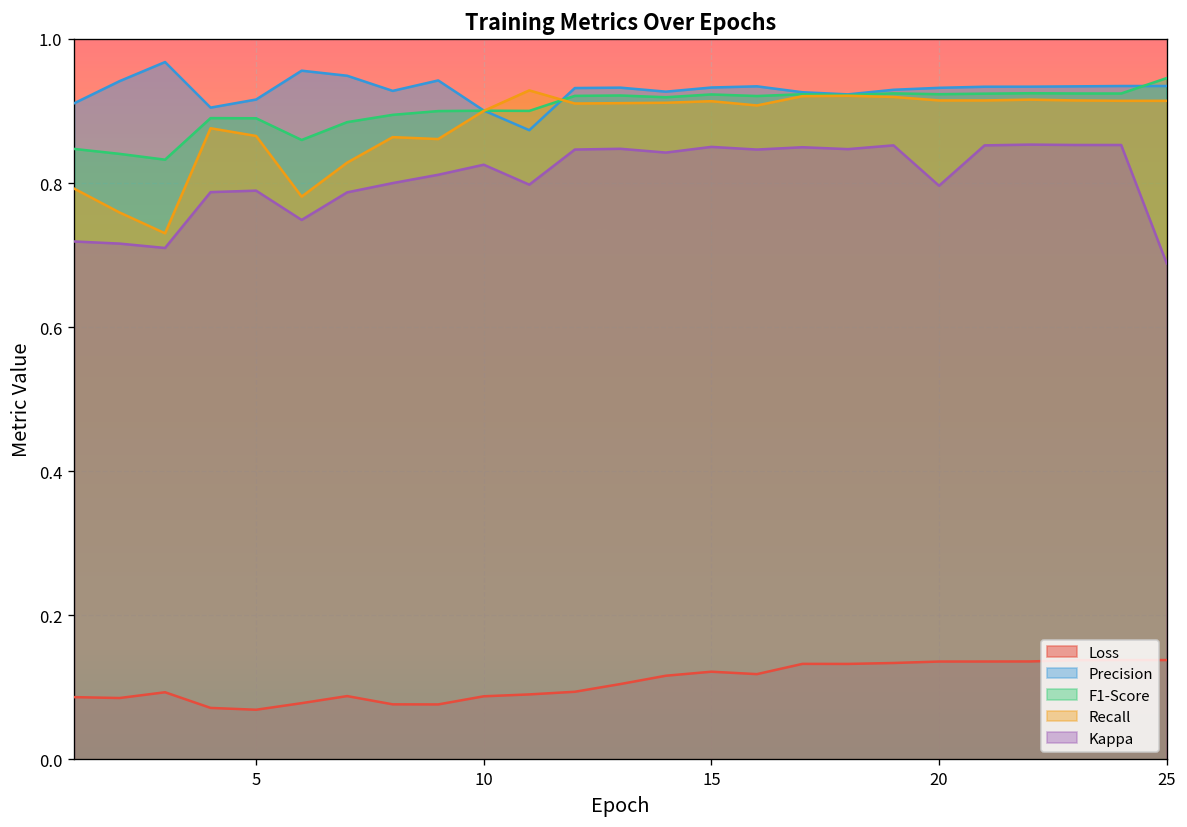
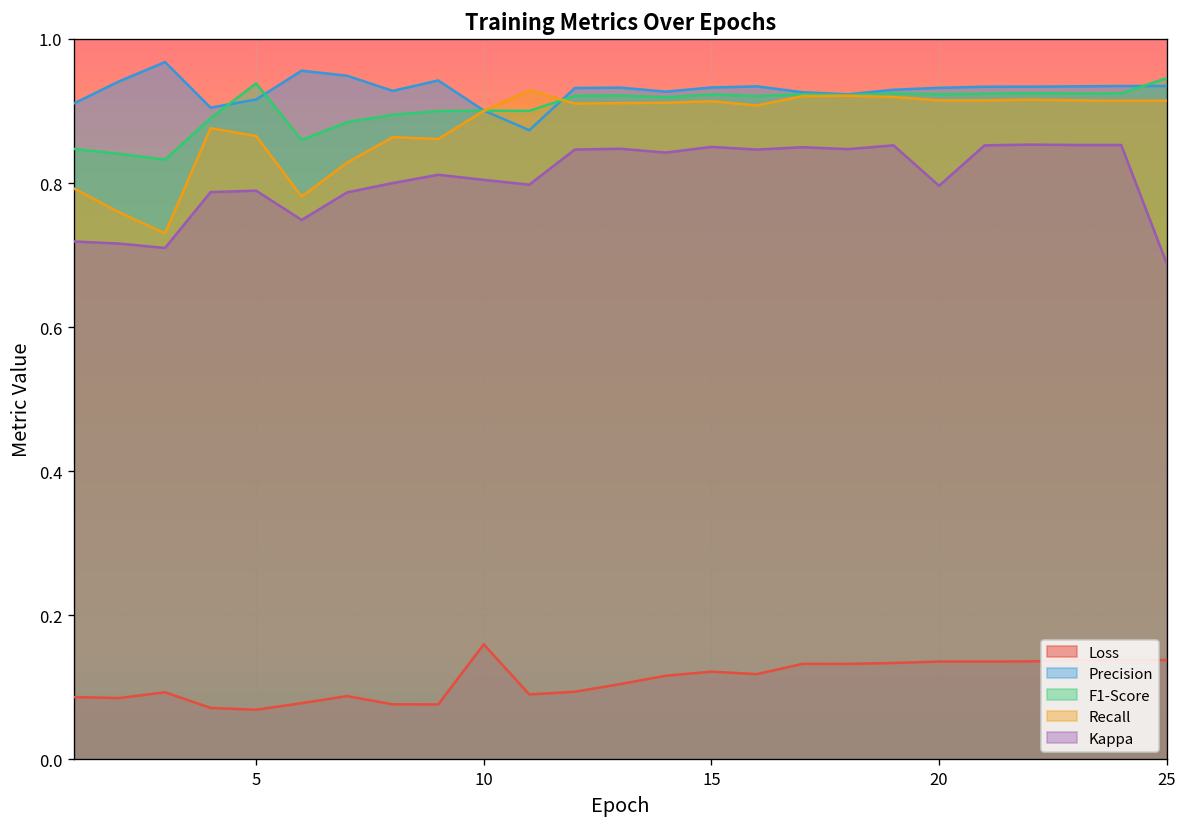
  {
    "Loss": {
      "5": 0.07,
-     "10": 0.09,
+     "10": 0.16,
      "15": 0.12,
      "20": 0.14,
      "25": 0.14
    },
    "Precision": {
      "5": 0.92,
      "15": 0.93,
      "20": 0.93,
      "25": 0.93
    },
    "F1-Score": {
-     "5": 0.89,
+     "5": 0.94,
      "15": 0.92,
      "20": 0.92,
      "25": 0.95
    },
    "Recall": {
      "5": 0.87,
      "15": 0.91,
      "20": 0.91,
      "25": 0.91
    },
    "Kappa": {
      "5": 0.79,
-     "10": 0.83,
+     "10": 0.80,
      "15": 0.85,
      "20": 0.80,
      "25": 0.69
    }
  }
